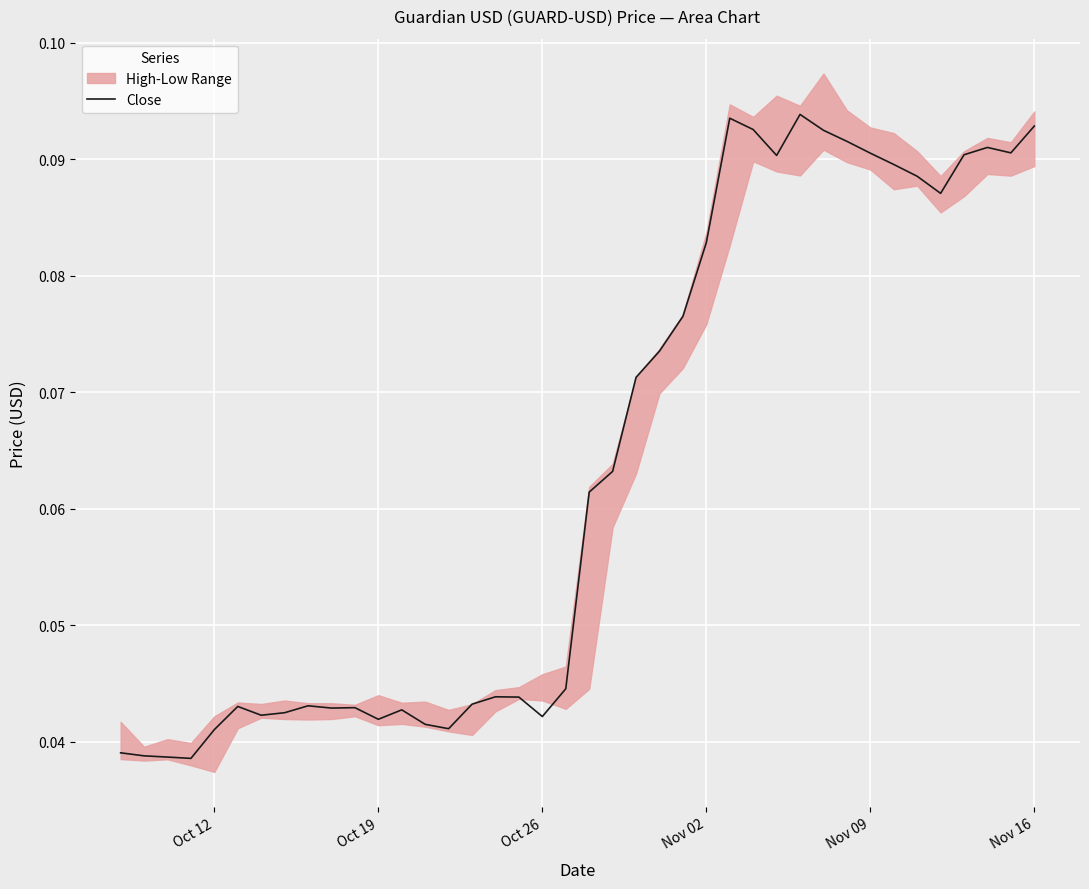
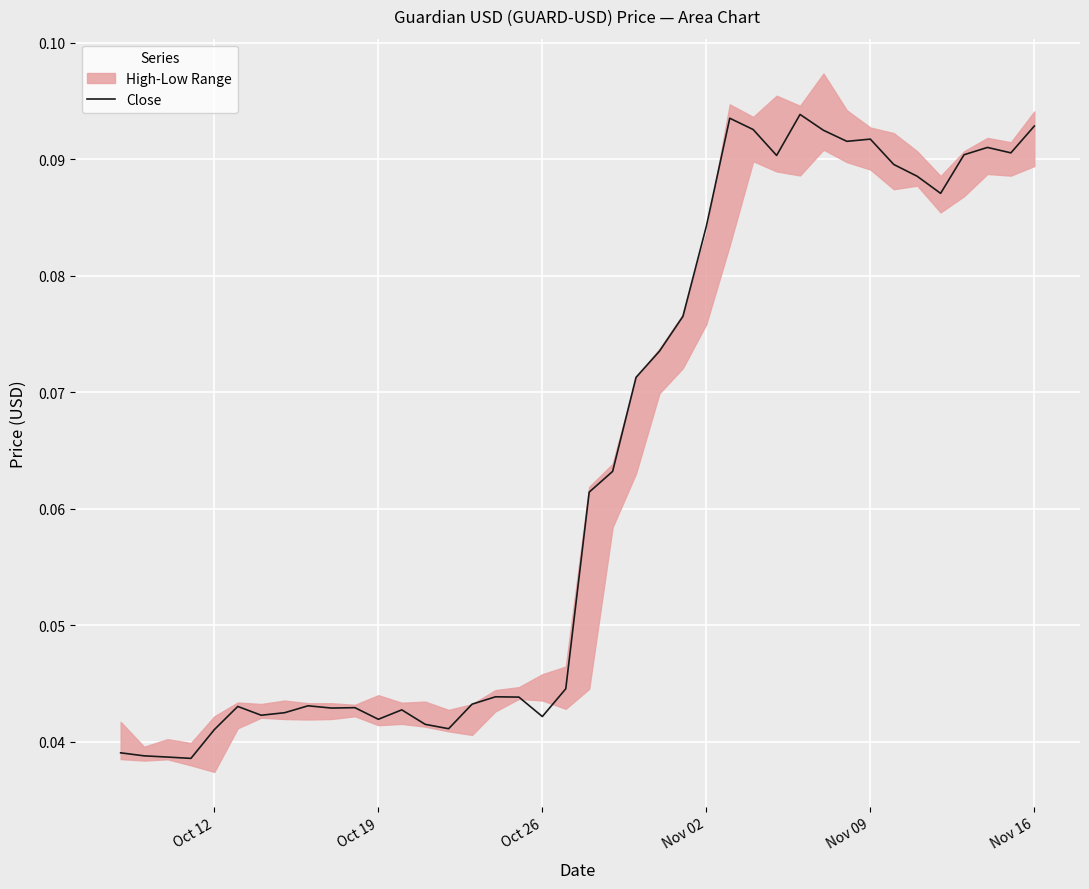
  {
    "Close": {
      "Oct 12": 0.0411,
      "Oct 19": 0.0419,
      "Oct 26": 0.0422,
-     "Nov 02": 0.0828,
-     "Nov 09": 0.0905,
+     "Nov 02": 0.0842,
+     "Nov 09": 0.0917,
      "Nov 16": 0.0928
    }
  }
